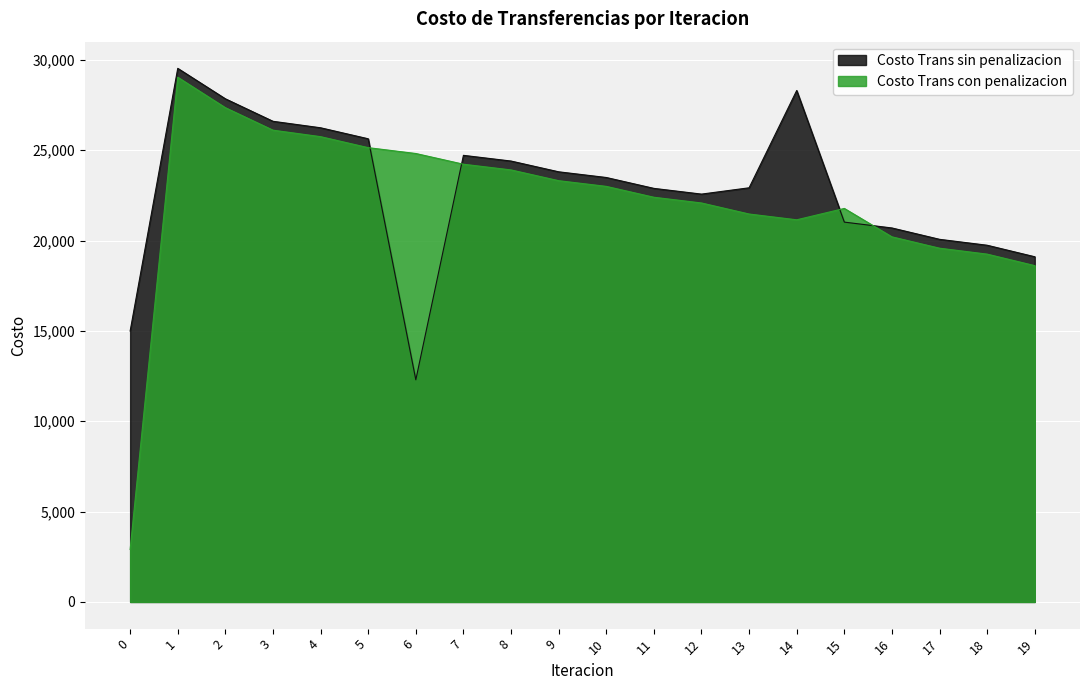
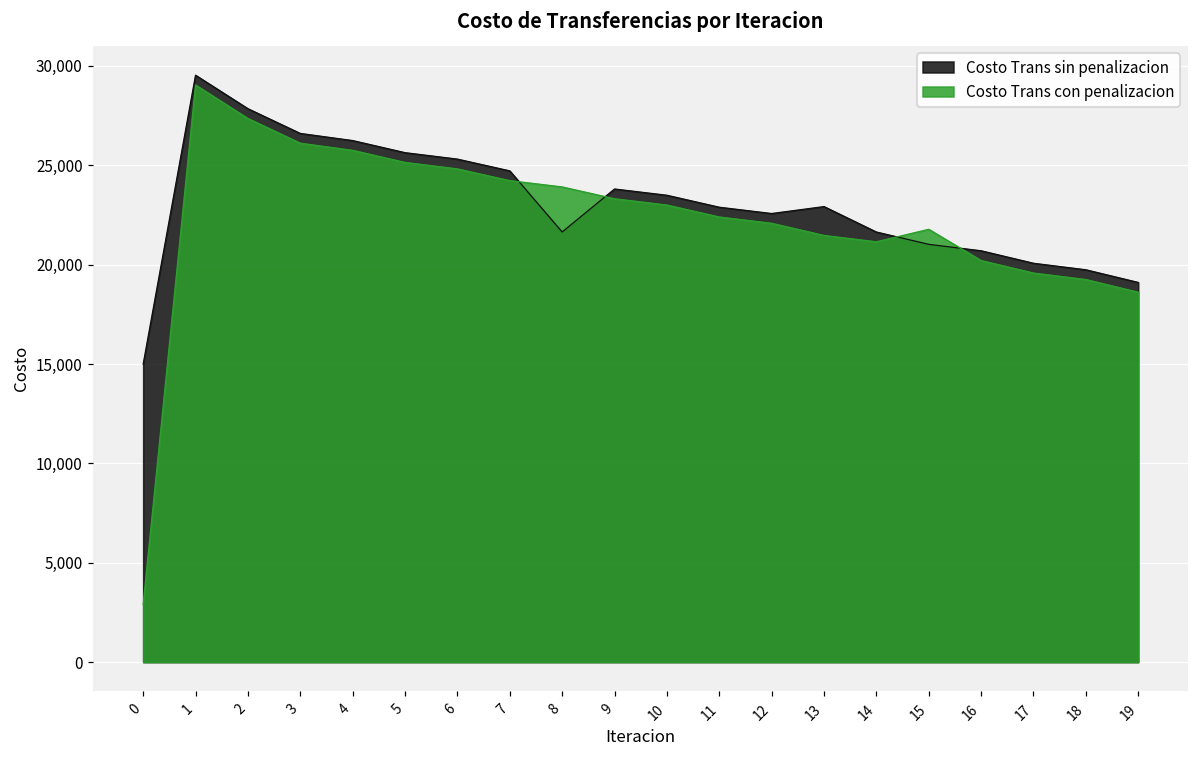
  {
    "Costo Trans sin penalizacion": {
      "0": "15,000",
      "1": "29,500",
      "2": "27,800",
      "3": "26,600",
      "4": "26,200",
      "5": "25,600",
-     "6": "12,300",
+     "6": "25,300",
      "7": "24,700",
-     "8": "24,400",
+     "8": "21,600",
      "9": "23,800",
      "10": "23,500",
      "11": "22,900",
      "12": "22,600",
      "13": "22,900",
-     "14": "28,300",
+     "14": "21,600",
      "15": "21,000",
      "16": "20,700",
      "17": "20,100",
      "18": "19,700",
      "19": "19,100"
    },
    "Costo Trans con penalizacion": {
      "0": "2,900",
      "1": "29,000",
      "2": "27,400",
      "3": "26,100",
      "4": "25,800",
      "5": "25,100",
      "6": "24,800",
      "7": "24,200",
      "8": "23,900",
      "9": "23,300",
      "10": "23,000",
      "11": "22,400",
      "12": "22,100",
      "13": "21,500",
      "14": "21,100",
      "15": "21,800",
      "16": "20,200",
      "17": "19,600",
      "18": "19,300",
      "19": "18,600"
    }
  }
